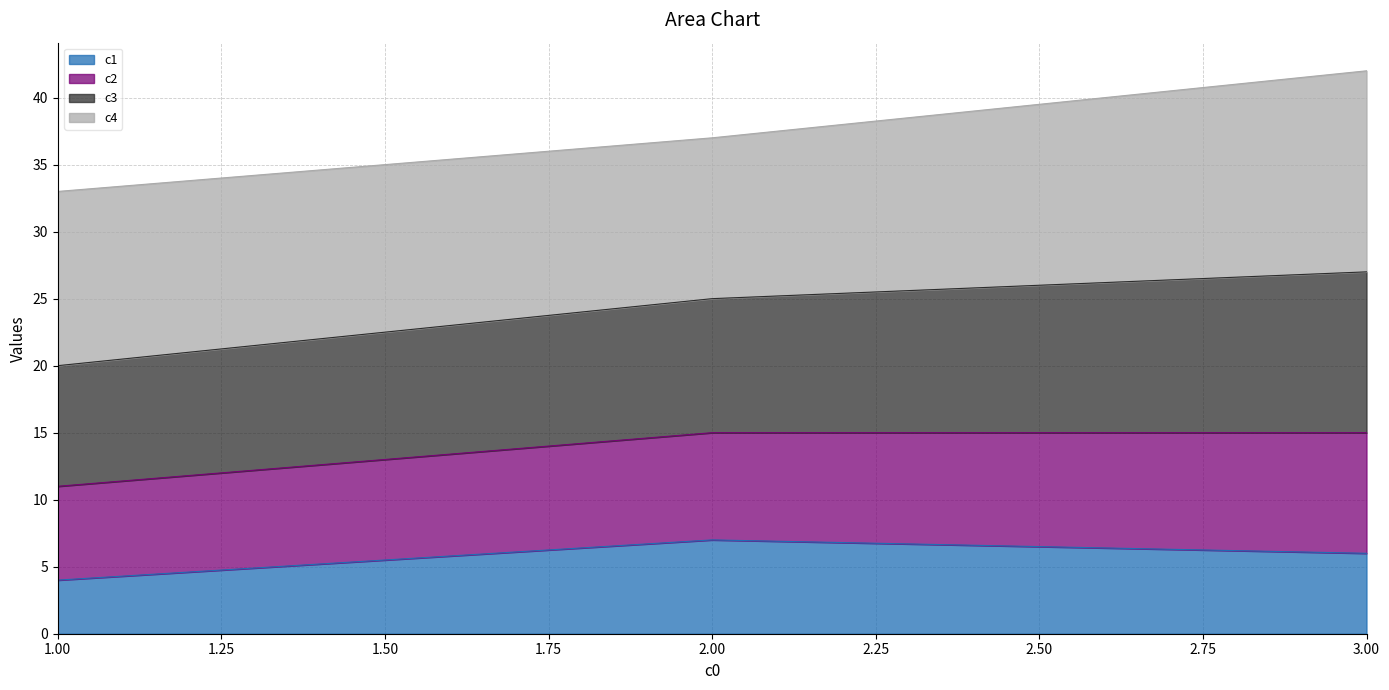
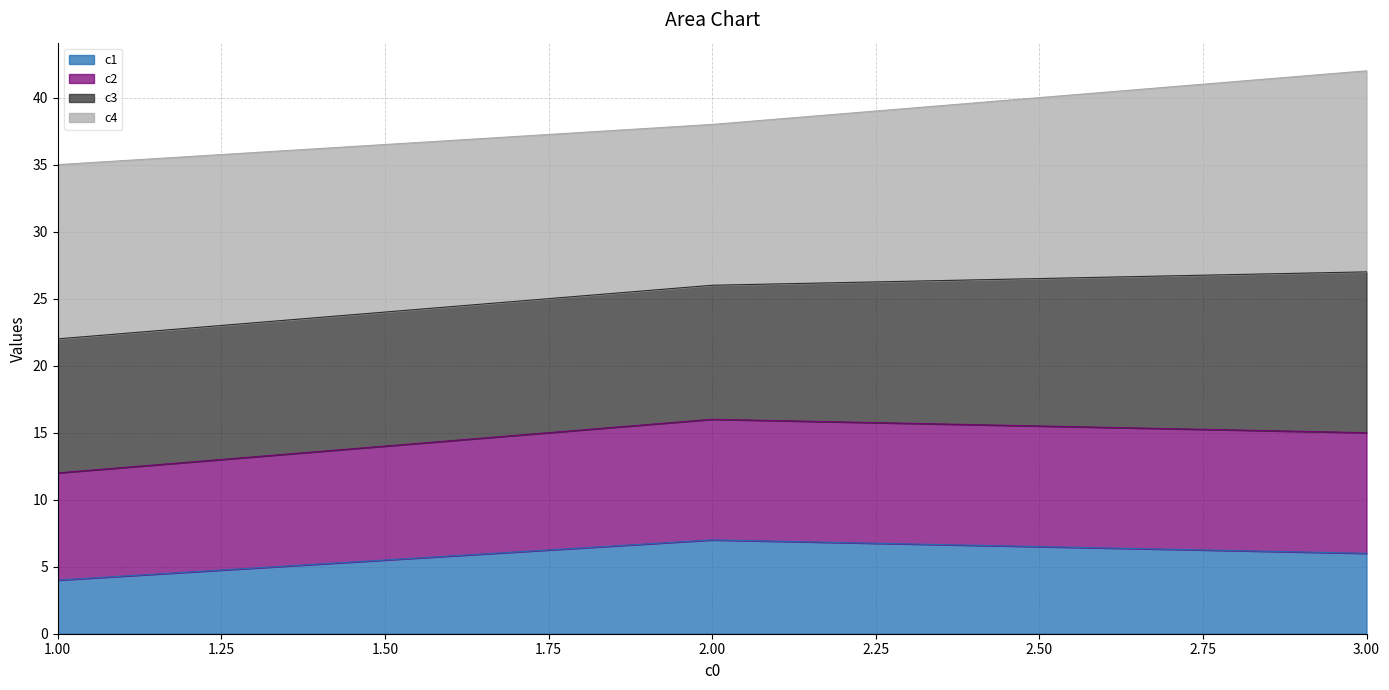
  {
    "c1": {
      "1.00": 4,
      "2.00": 7,
      "3.00": 6
    },
    "c2": {
-     "1.00": 7,
-     "2.00": 8,
+     "1.00": 8,
+     "2.00": 9,
      "3.00": 9
    },
    "c3": {
-     "1.00": 9,
+     "1.00": 10,
      "2.00": 10,
      "3.00": 12
    },
    "c4": {
      "1.00": 13,
      "2.00": 12,
      "3.00": 15
    }
  }
